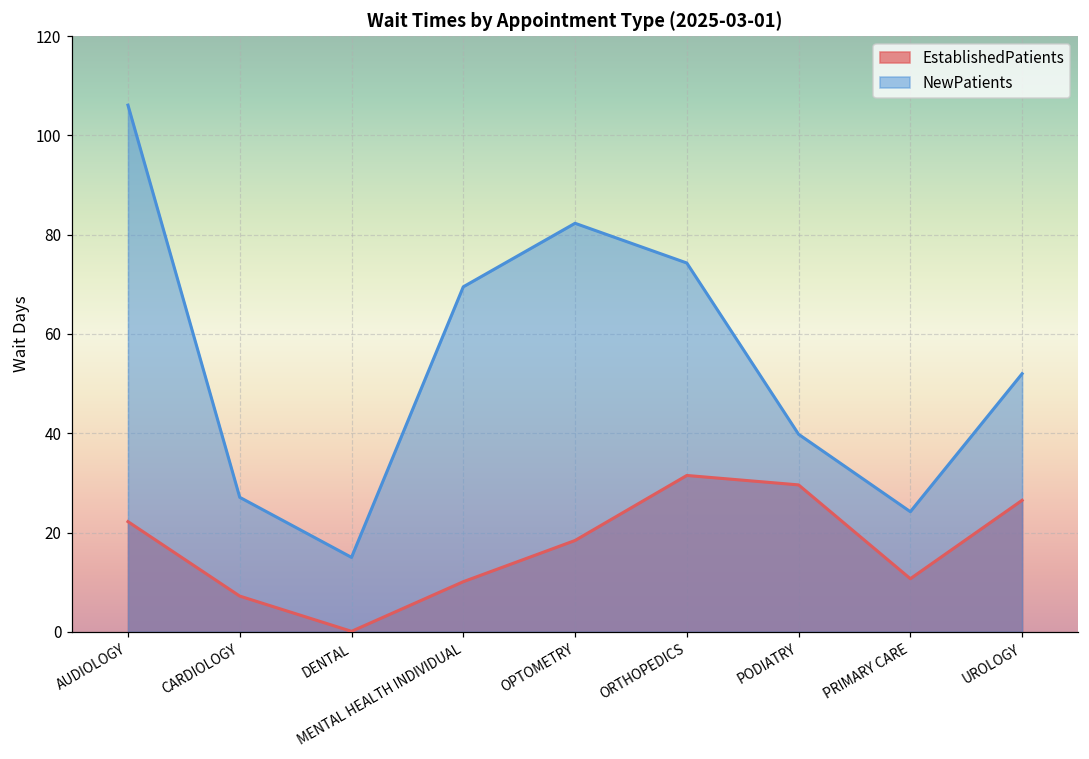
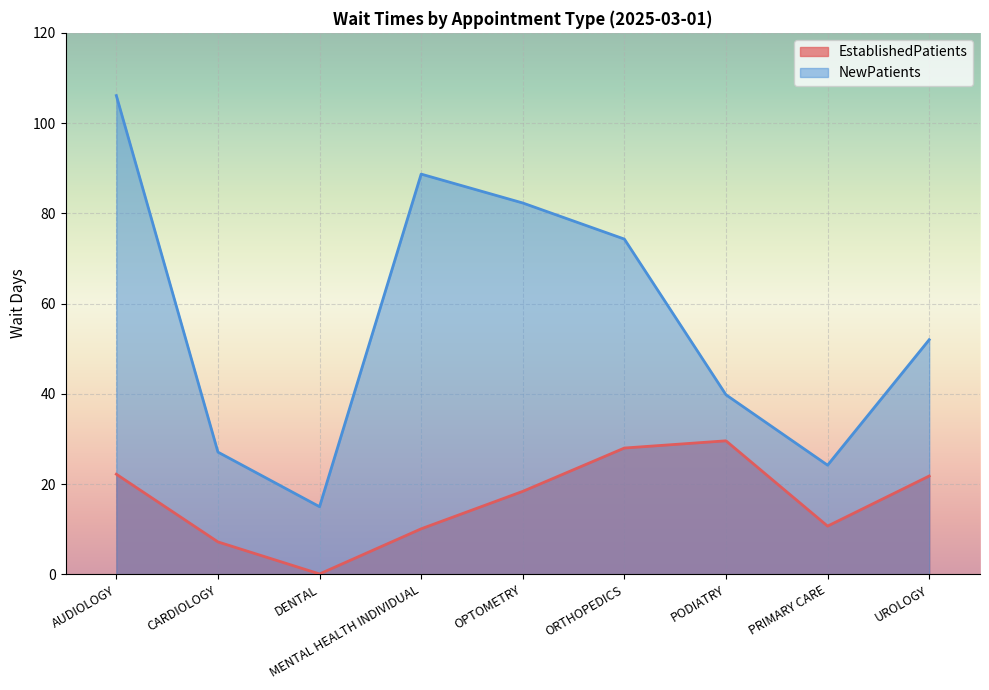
  {
    "EstablishedPatients": {
      "AUDIOLOGY": 22,
      "CARDIOLOGY": 7,
      "DENTAL": 0,
      "MENTAL HEALTH INDIVIDUAL": 10,
      "OPTOMETRY": 18,
-     "ORTHOPEDICS": 32,
+     "ORTHOPEDICS": 28,
      "PODIATRY": 30,
      "PRIMARY CARE": 11,
-     "UROLOGY": 27
+     "UROLOGY": 22
    },
    "NewPatients": {
      "AUDIOLOGY": 106,
      "CARDIOLOGY": 27,
      "DENTAL": 15,
-     "MENTAL HEALTH INDIVIDUAL": 70,
+     "MENTAL HEALTH INDIVIDUAL": 89,
      "OPTOMETRY": 82,
      "ORTHOPEDICS": 74,
      "PODIATRY": 40,
      "PRIMARY CARE": 24,
      "UROLOGY": 52
    }
  }
